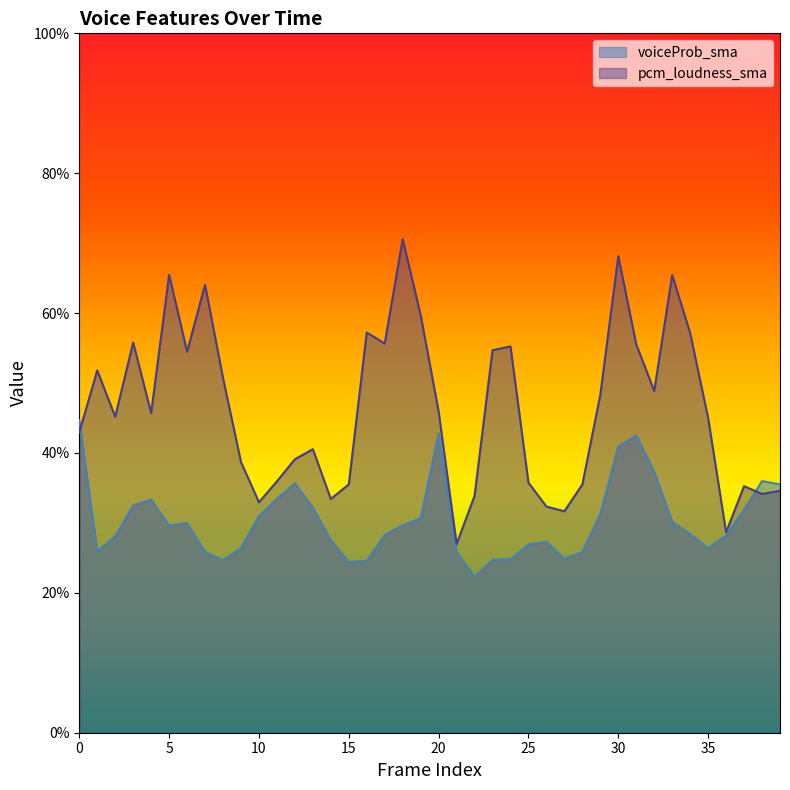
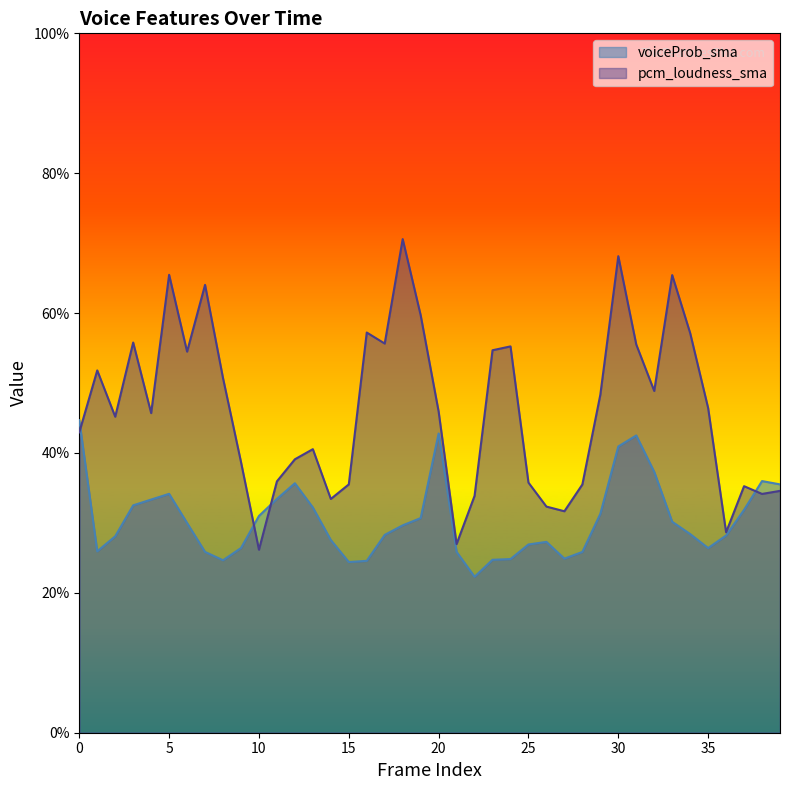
  {
    "voiceProb_sma": {
      "0": "45%",
-     "5": "30%",
+     "5": "34%",
      "10": "31%",
      "15": "24%",
      "20": "43%",
      "25": "27%",
      "30": "41%",
      "35": "26%"
    },
    "pcm_loudness_sma": {
      "0": "43%",
      "5": "65%",
-     "10": "33%",
+     "10": "26%",
      "15": "36%",
      "20": "46%",
      "25": "36%",
      "30": "68%",
-     "35": "45%"
+     "35": "46%"
    }
  }
